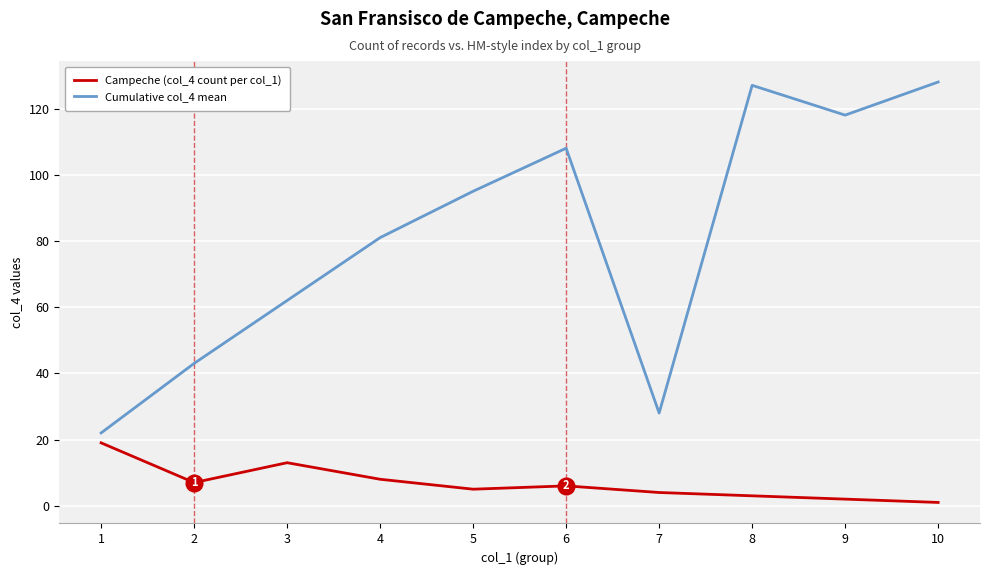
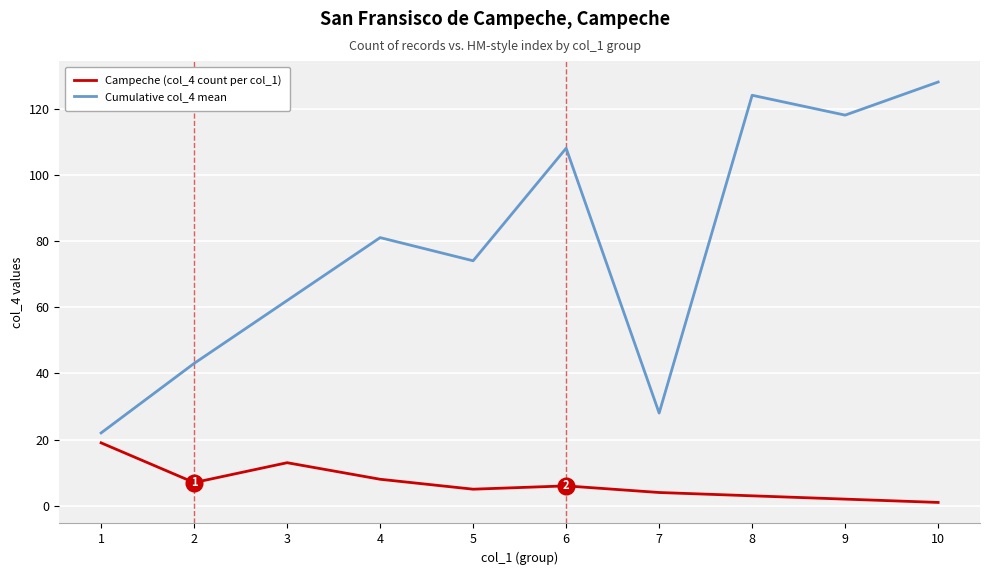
  {
    "Cumulative col_4 mean": {
      "1": 22,
      "2": 43,
      "3": 62,
      "4": 81,
-     "5": 95,
+     "5": 74,
      "6": 108,
      "7": 28,
-     "8": 127,
+     "8": 124,
      "9": 118,
      "10": 128
    }
  }
